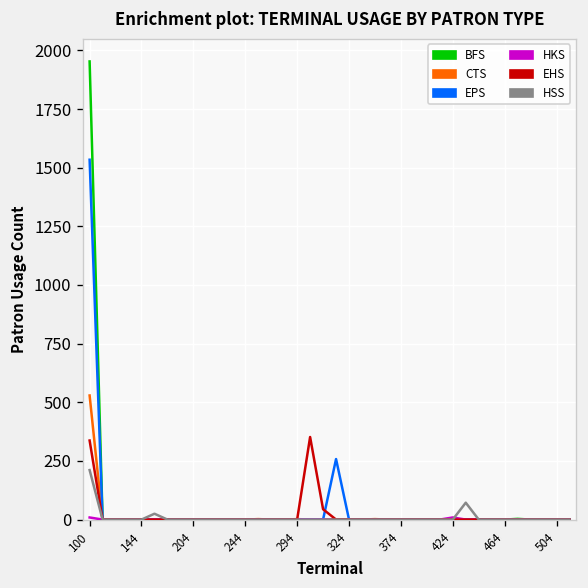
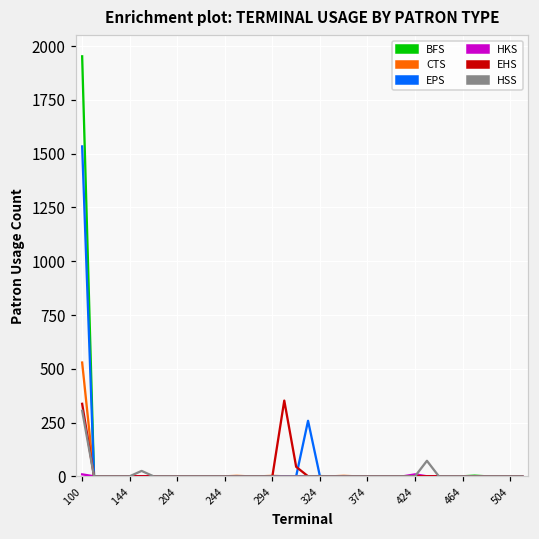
  {
    "BFS": {
      "100": 1950
    },
    "CTS": {
      "100": 530
    },
    "EPS": {
      "100": 1530
    },
    "HKS": {
      "100": 10
    },
    "EHS": {
      "100": 340
    },
    "HSS": {
-     "100": 210
+     "100": 310
    }
  }
